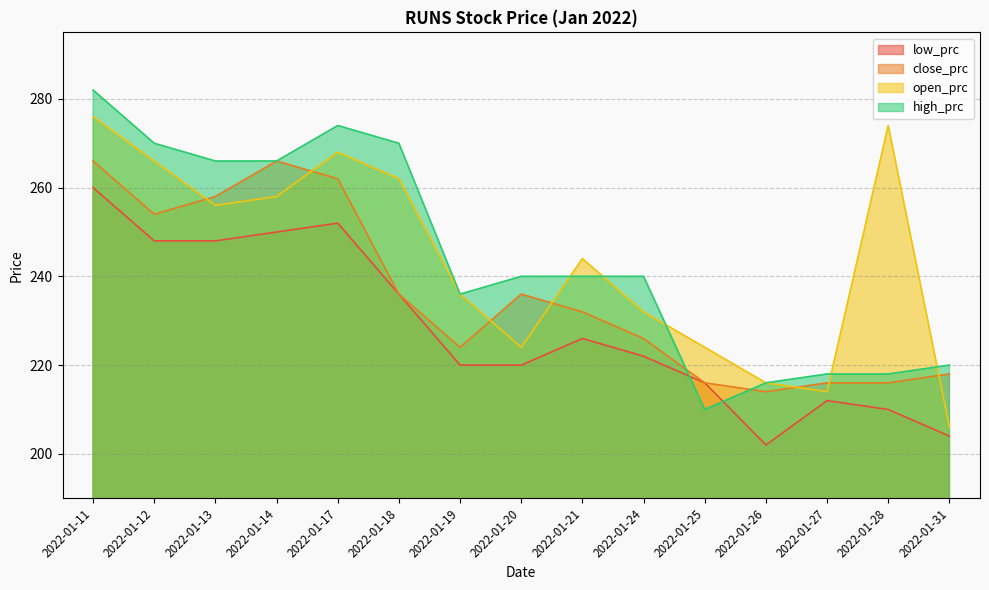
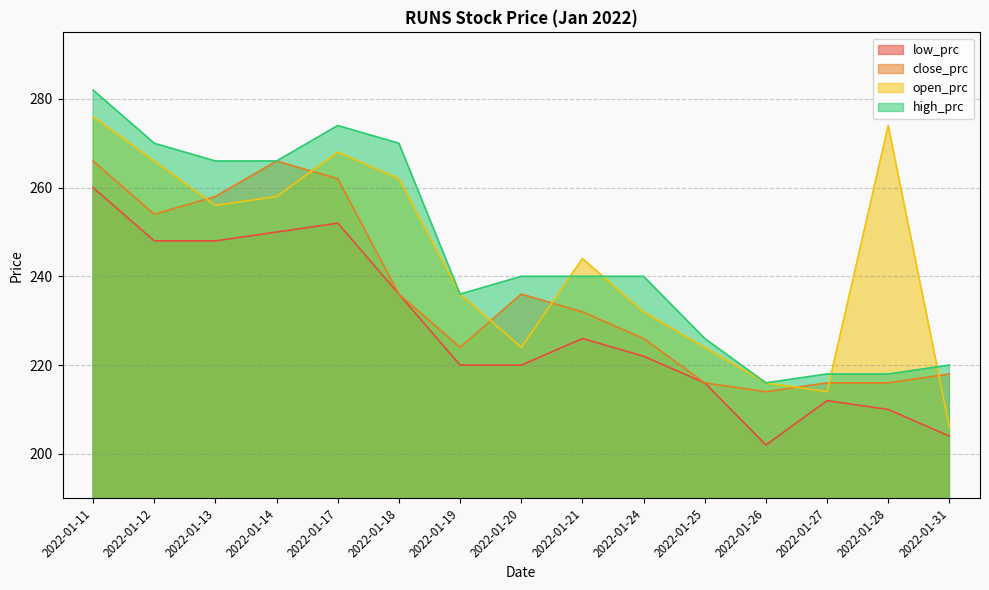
  {
    "open_prc": {
      "2022-01-11": 276,
      "2022-01-12": 266,
      "2022-01-13": 256,
      "2022-01-14": 258,
      "2022-01-17": 268,
      "2022-01-18": 262,
      "2022-01-20": 224,
      "2022-01-21": 244,
      "2022-01-24": 232,
      "2022-01-25": 224,
      "2022-01-27": 214,
      "2022-01-28": 274,
      "2022-01-31": 206
    },
    "high_prc": {
      "2022-01-11": 282,
      "2022-01-12": 270,
      "2022-01-13": 266,
      "2022-01-17": 274,
      "2022-01-18": 270,
      "2022-01-20": 240,
      "2022-01-21": 240,
      "2022-01-24": 240,
-     "2022-01-25": 210,
+     "2022-01-25": 226,
      "2022-01-27": 218,
      "2022-01-28": 218,
      "2022-01-31": 220
    }
  }
